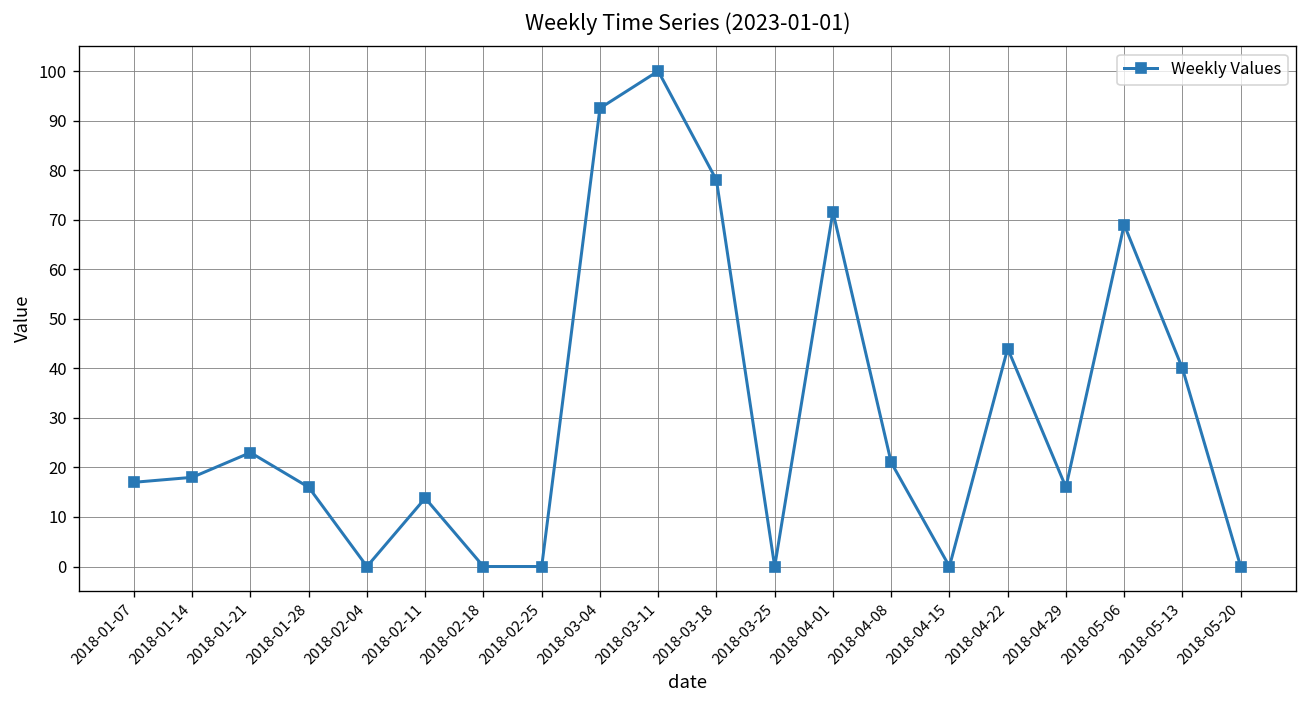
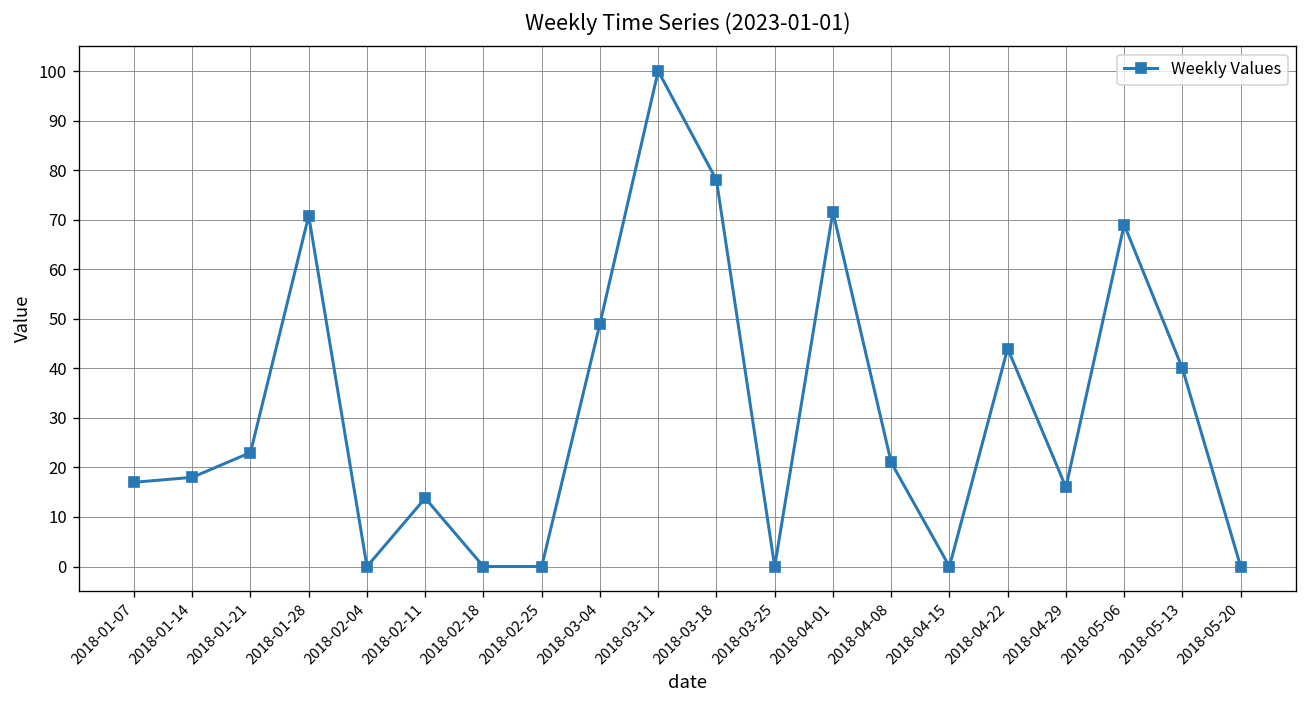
  {
    "2018-01-07": 17,
    "2018-01-14": 18,
    "2018-01-21": 23,
-   "2018-01-28": 16,
+   "2018-01-28": 71,
    "2018-02-04": 0,
    "2018-02-11": 14,
    "2018-02-18": 0,
    "2018-02-25": 0,
-   "2018-03-04": 93,
+   "2018-03-04": 49,
    "2018-03-11": 100,
    "2018-03-18": 78,
    "2018-03-25": 0,
    "2018-04-01": 72,
    "2018-04-08": 21,
    "2018-04-15": 0,
    "2018-04-22": 44,
    "2018-04-29": 16,
    "2018-05-06": 69,
    "2018-05-13": 40,
    "2018-05-20": 0
  }
